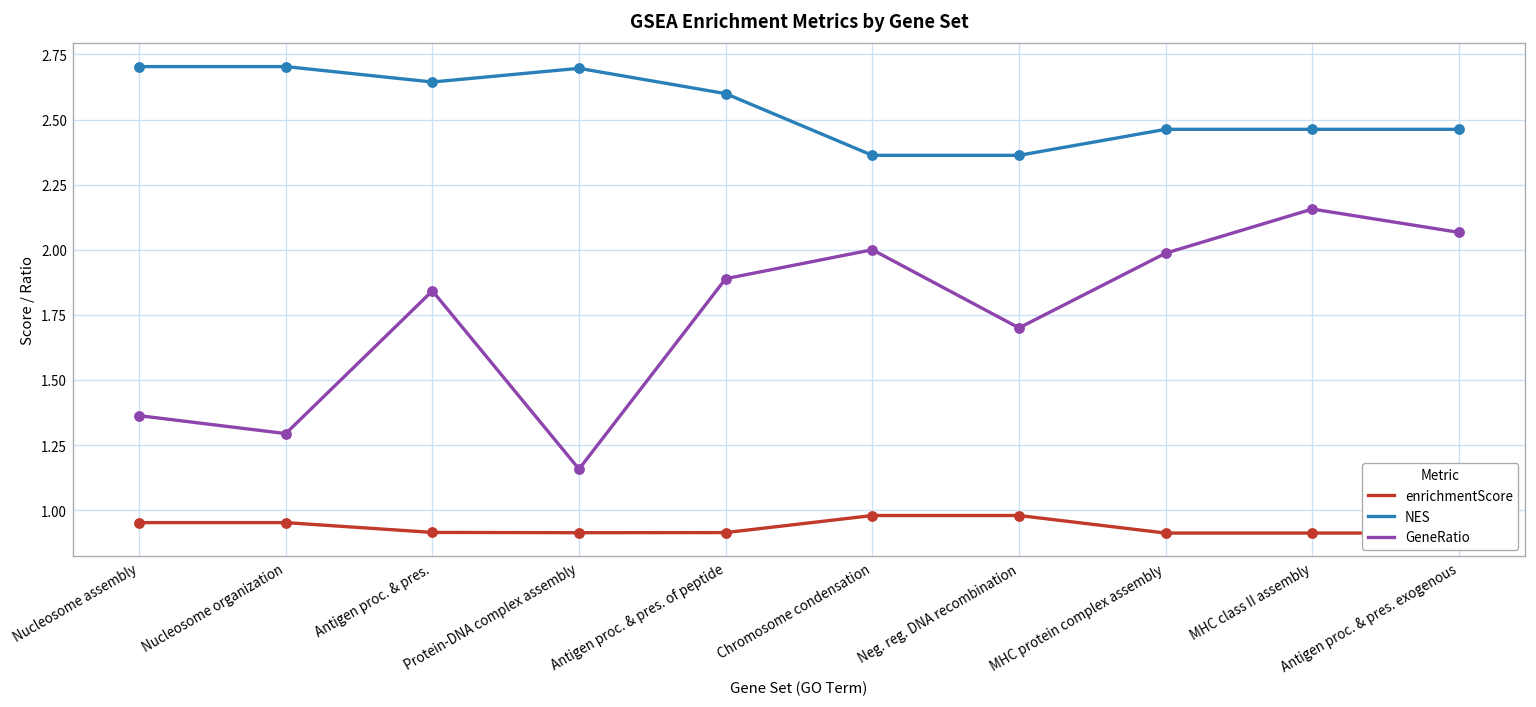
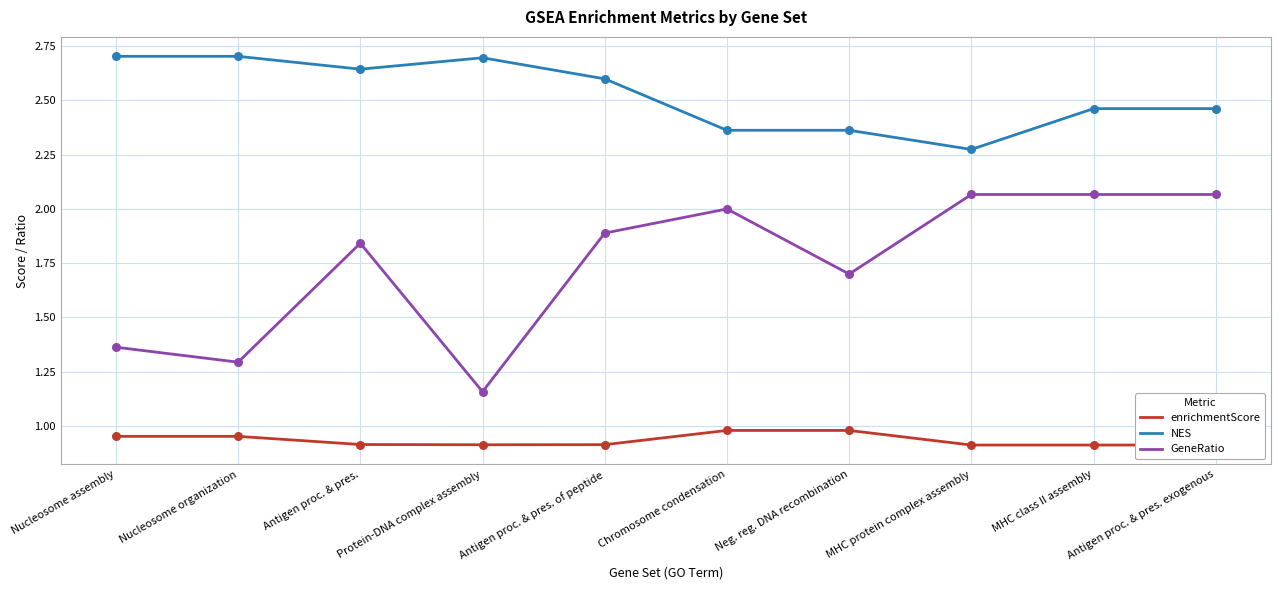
  {
    "enrichmentScore": {
      "Nucleosome assembly": 0.95,
      "Nucleosome organization": 0.95,
      "Antigen proc. & pres.": 0.91,
      "Protein-DNA complex assembly": 0.91,
      "Antigen proc. & pres. of peptide": 0.91,
      "Chromosome condensation": 0.98,
      "Neg. reg. DNA recombination": 0.98,
      "MHC protein complex assembly": 0.91,
      "MHC class II assembly": 0.91
    },
    "NES": {
      "Nucleosome assembly": 2.70,
      "Nucleosome organization": 2.70,
      "Antigen proc. & pres.": 2.64,
      "Protein-DNA complex assembly": 2.70,
      "Antigen proc. & pres. of peptide": 2.60,
      "Chromosome condensation": 2.36,
      "Neg. reg. DNA recombination": 2.36,
-     "MHC protein complex assembly": 2.46,
+     "MHC protein complex assembly": 2.27,
      "MHC class II assembly": 2.46,
      "Antigen proc. & pres. exogenous": 2.46
    },
    "GeneRatio": {
      "Nucleosome assembly": 1.36,
      "Nucleosome organization": 1.29,
      "Antigen proc. & pres.": 1.84,
      "Protein-DNA complex assembly": 1.16,
      "Antigen proc. & pres. of peptide": 1.89,
      "Chromosome condensation": 2.00,
      "Neg. reg. DNA recombination": 1.70,
-     "MHC protein complex assembly": 1.99,
-     "MHC class II assembly": 2.16,
+     "MHC protein complex assembly": 2.07,
+     "MHC class II assembly": 2.07,
      "Antigen proc. & pres. exogenous": 2.07
    }
  }
